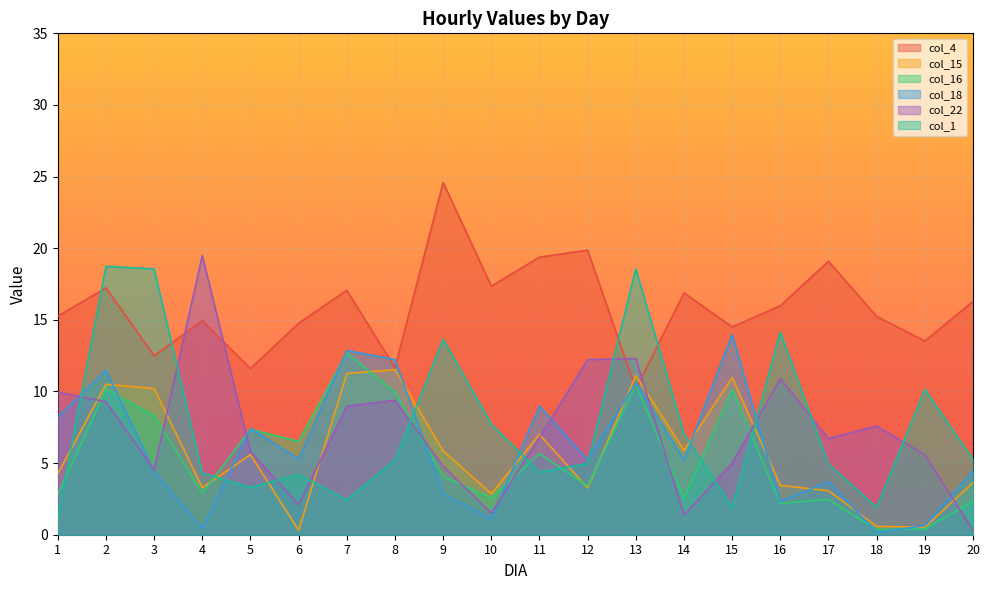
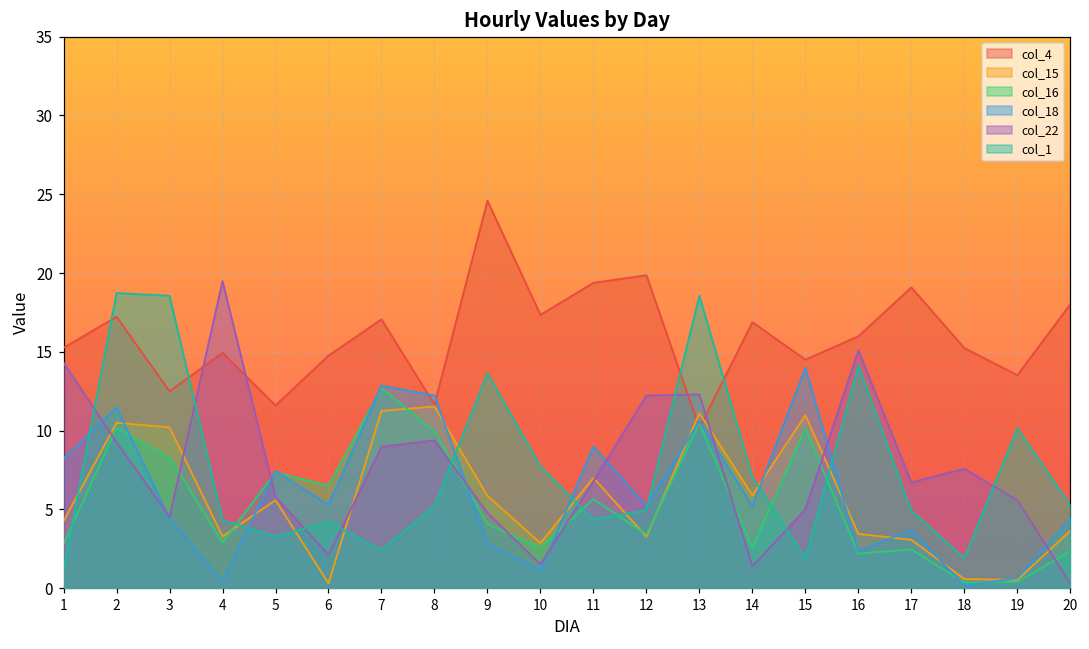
  {
    "col_4": {
      "1": 15.3,
      "2": 17.2,
      "3": 12.5,
      "4": 14.9,
      "5": 11.6,
      "6": 14.8,
      "7": 17.1,
      "9": 24.6,
      "10": 17.3,
      "11": 19.4,
      "12": 19.9,
      "13": 10.2,
      "14": 16.9,
      "15": 14.5,
      "16": 16.0,
      "17": 19.1,
      "18": 15.2,
      "19": 13.5,
-     "20": 16.3
+     "20": 18.0
    },
    "col_15": {
      "1": 4.3,
      "2": 10.5,
      "3": 10.2,
      "4": 3.3,
      "5": 5.6,
      "6": 0.3,
      "7": 11.2,
      "9": 5.9,
      "10": 2.9,
      "11": 7.0,
      "13": 11.1,
      "14": 5.9,
      "15": 11.0,
      "16": 3.4,
      "17": 3.1,
      "18": 0.6,
      "20": 3.6
    },
    "col_22": {
-     "1": 10.0,
+     "1": 14.3,
      "2": 9.3,
      "4": 19.5,
      "5": 5.8,
      "6": 2.1,
      "7": 9.0,
      "8": 9.4,
      "9": 4.8,
      "10": 1.5,
      "11": 6.8,
      "12": 12.2,
      "13": 12.3,
      "14": 1.4,
      "15": 5.0,
-     "16": 10.9,
+     "16": 15.1,
      "17": 6.7,
      "18": 7.6,
      "19": 5.6,
      "20": 0.3
    }
  }
